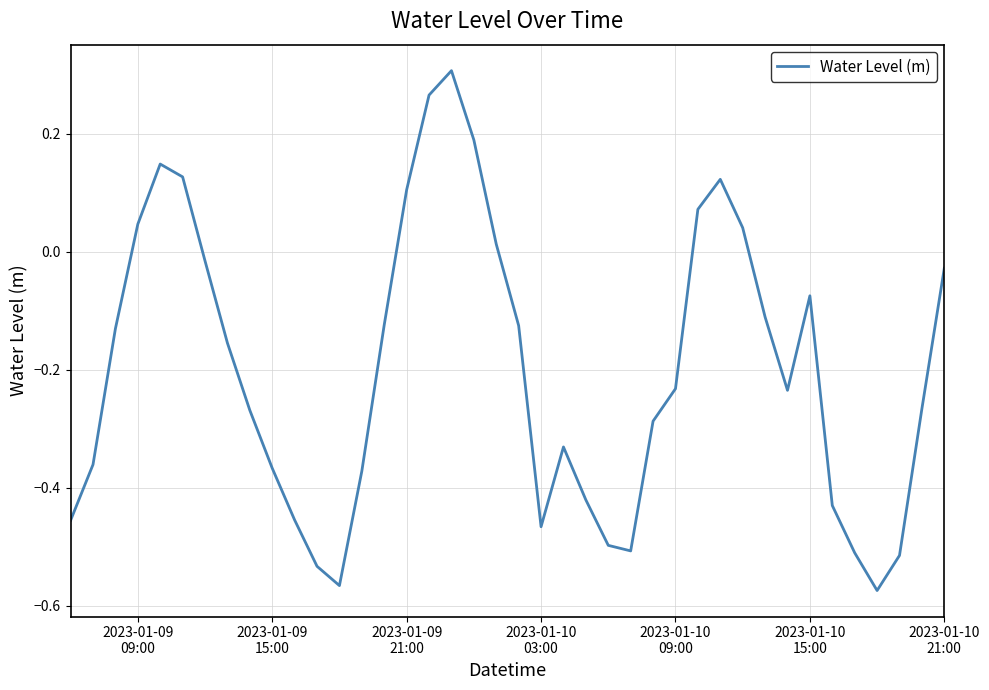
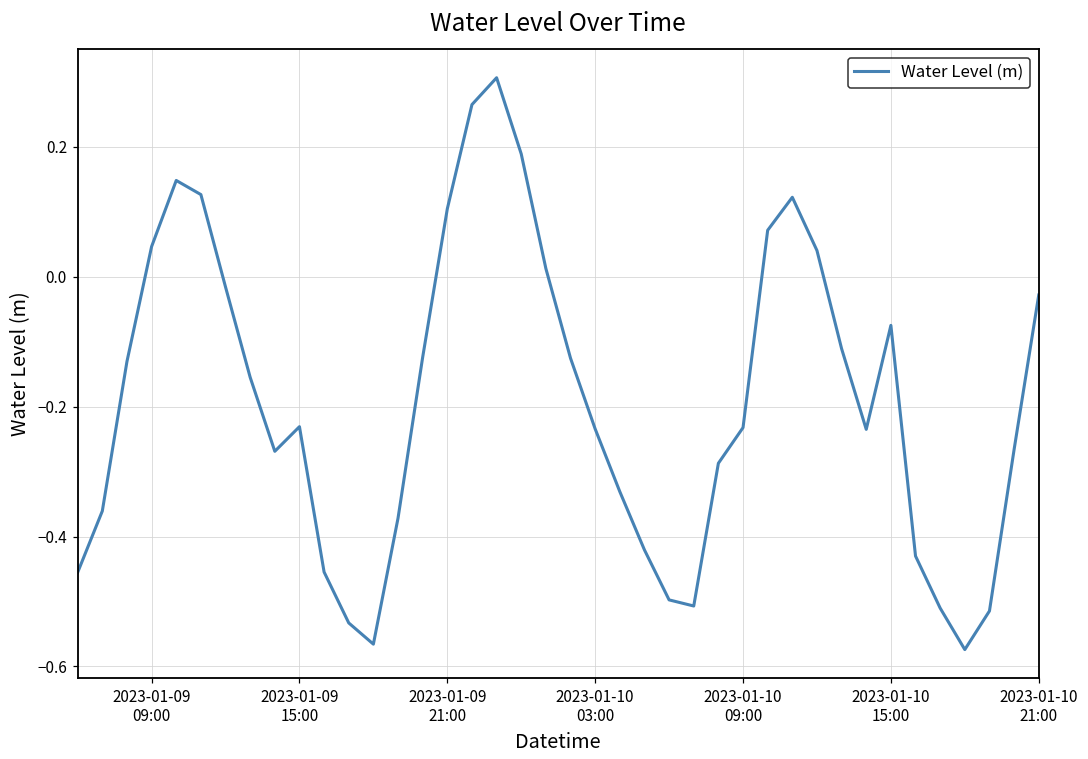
  {
    "2023-01-09 09:00": 0.05,
-   "2023-01-09 15:00": -0.37,
+   "2023-01-09 15:00": -0.23,
    "2023-01-09 21:00": 0.10,
-   "2023-01-10 03:00": -0.47,
+   "2023-01-10 03:00": -0.23,
    "2023-01-10 09:00": -0.23,
    "2023-01-10 15:00": -0.07,
    "2023-01-10 21:00": -0.03
  }
